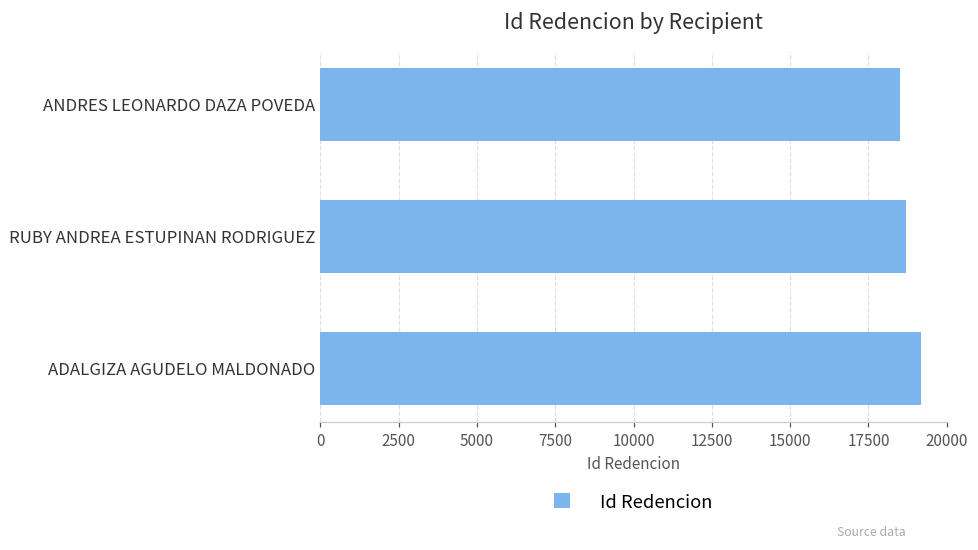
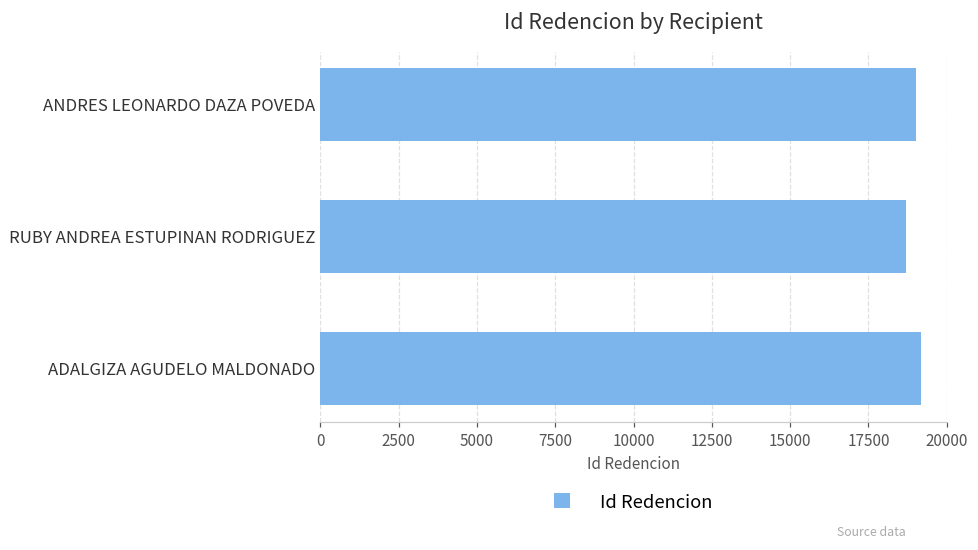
  {
-   "ANDRES LEONARDO DAZA POVEDA": 18500,
+   "ANDRES LEONARDO DAZA POVEDA": 19000,
    "RUBY ANDREA ESTUPINAN RODRIGUEZ": 18700,
    "ADALGIZA AGUDELO MALDONADO": 19200
  }
